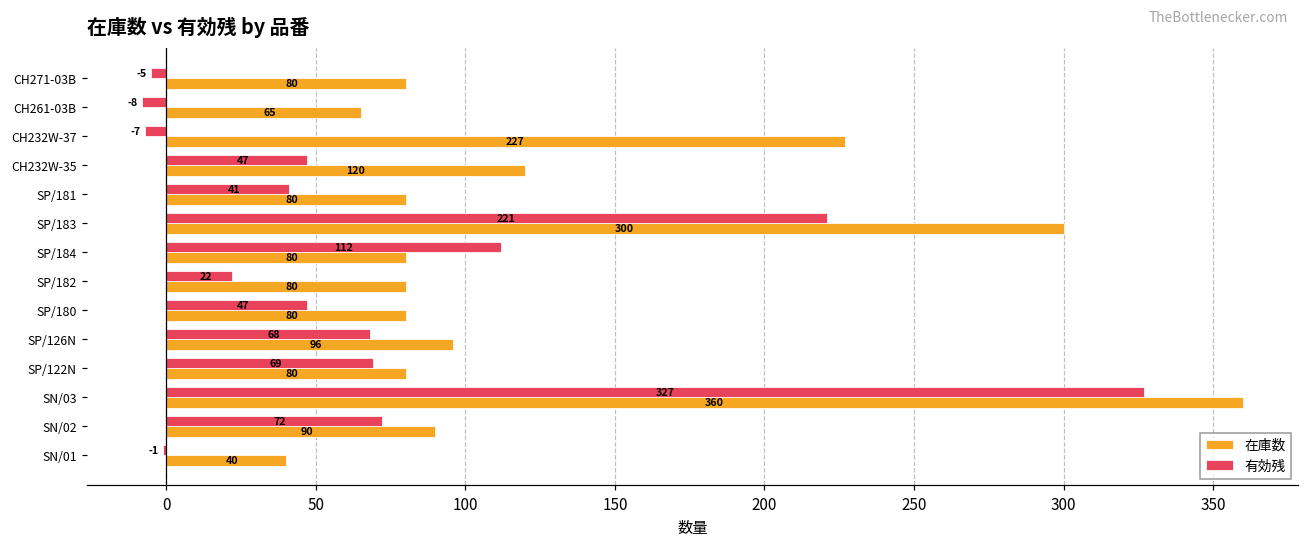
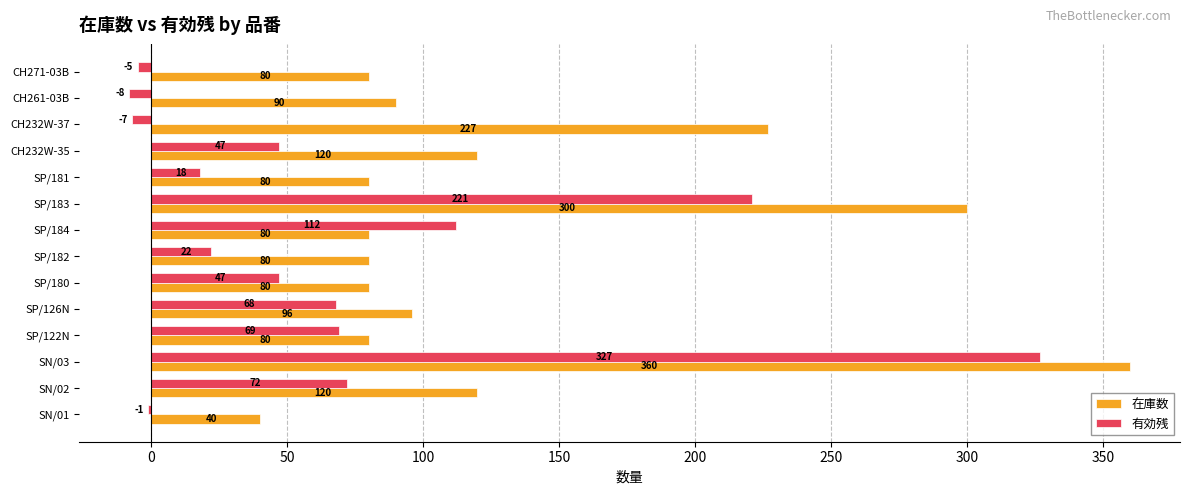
  {
    "在庫数": {
      "CH271-03B": 80,
-     "CH261-03B": 65,
+     "CH261-03B": 90,
      "CH232W-37": 227,
      "CH232W-35": 120,
      "SP/181": 80,
      "SP/183": 300,
      "SP/184": 80,
      "SP/182": 80,
      "SP/180": 80,
      "SP/126N": 96,
      "SP/122N": 80,
      "SN/03": 360,
-     "SN/02": 90,
+     "SN/02": 120,
      "SN/01": 40
    },
    "有効残": {
      "CH271-03B": -5,
      "CH261-03B": -8,
      "CH232W-37": -7,
      "CH232W-35": 47,
-     "SP/181": 41,
+     "SP/181": 18,
      "SP/183": 221,
      "SP/184": 112,
      "SP/182": 22,
      "SP/180": 47,
      "SP/126N": 68,
      "SP/122N": 69,
      "SN/03": 327,
      "SN/02": 72,
      "SN/01": -1
    }
  }
